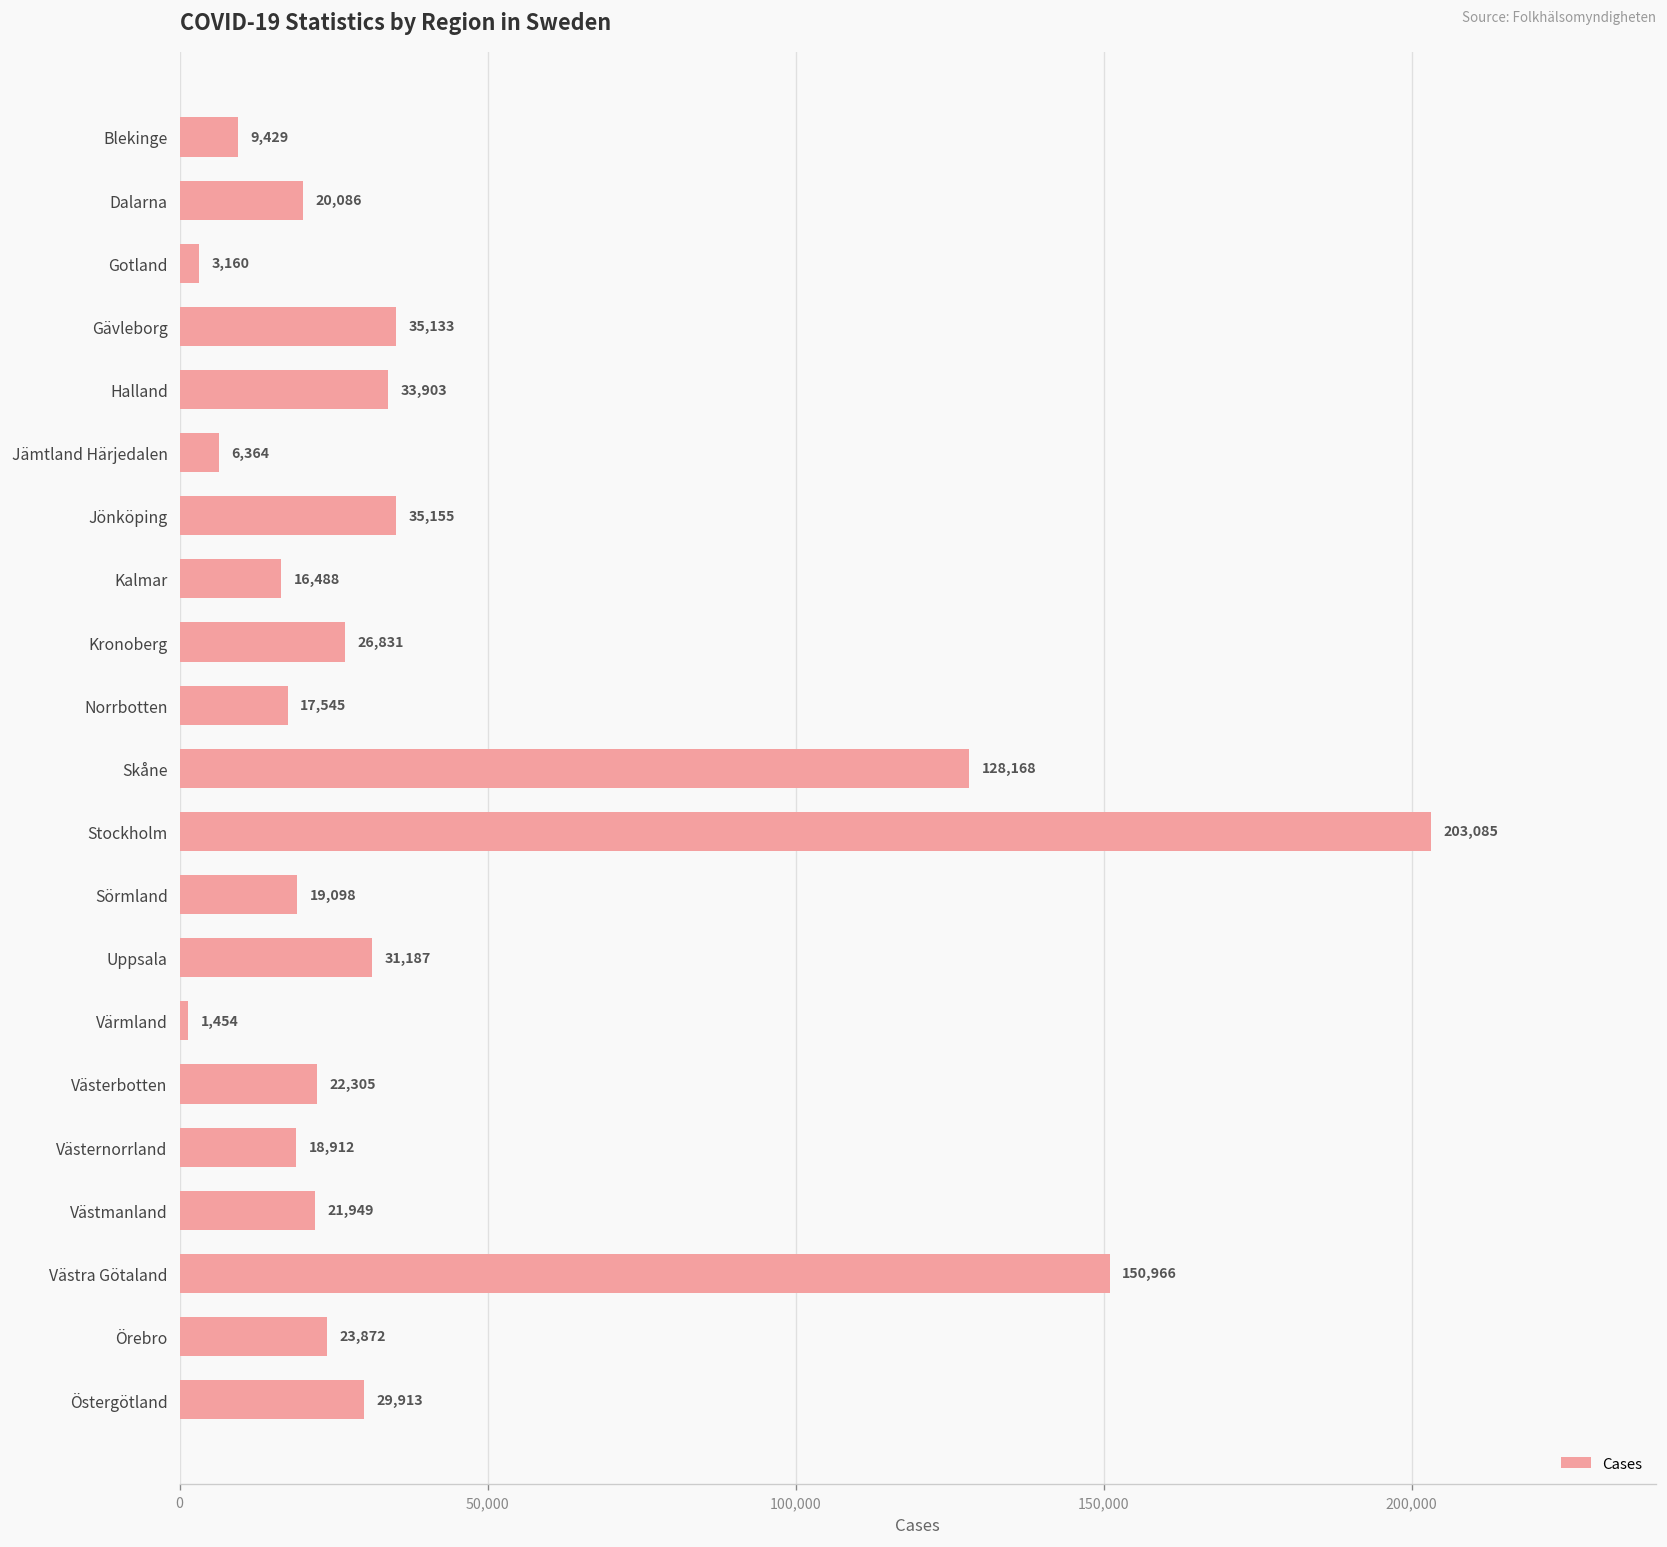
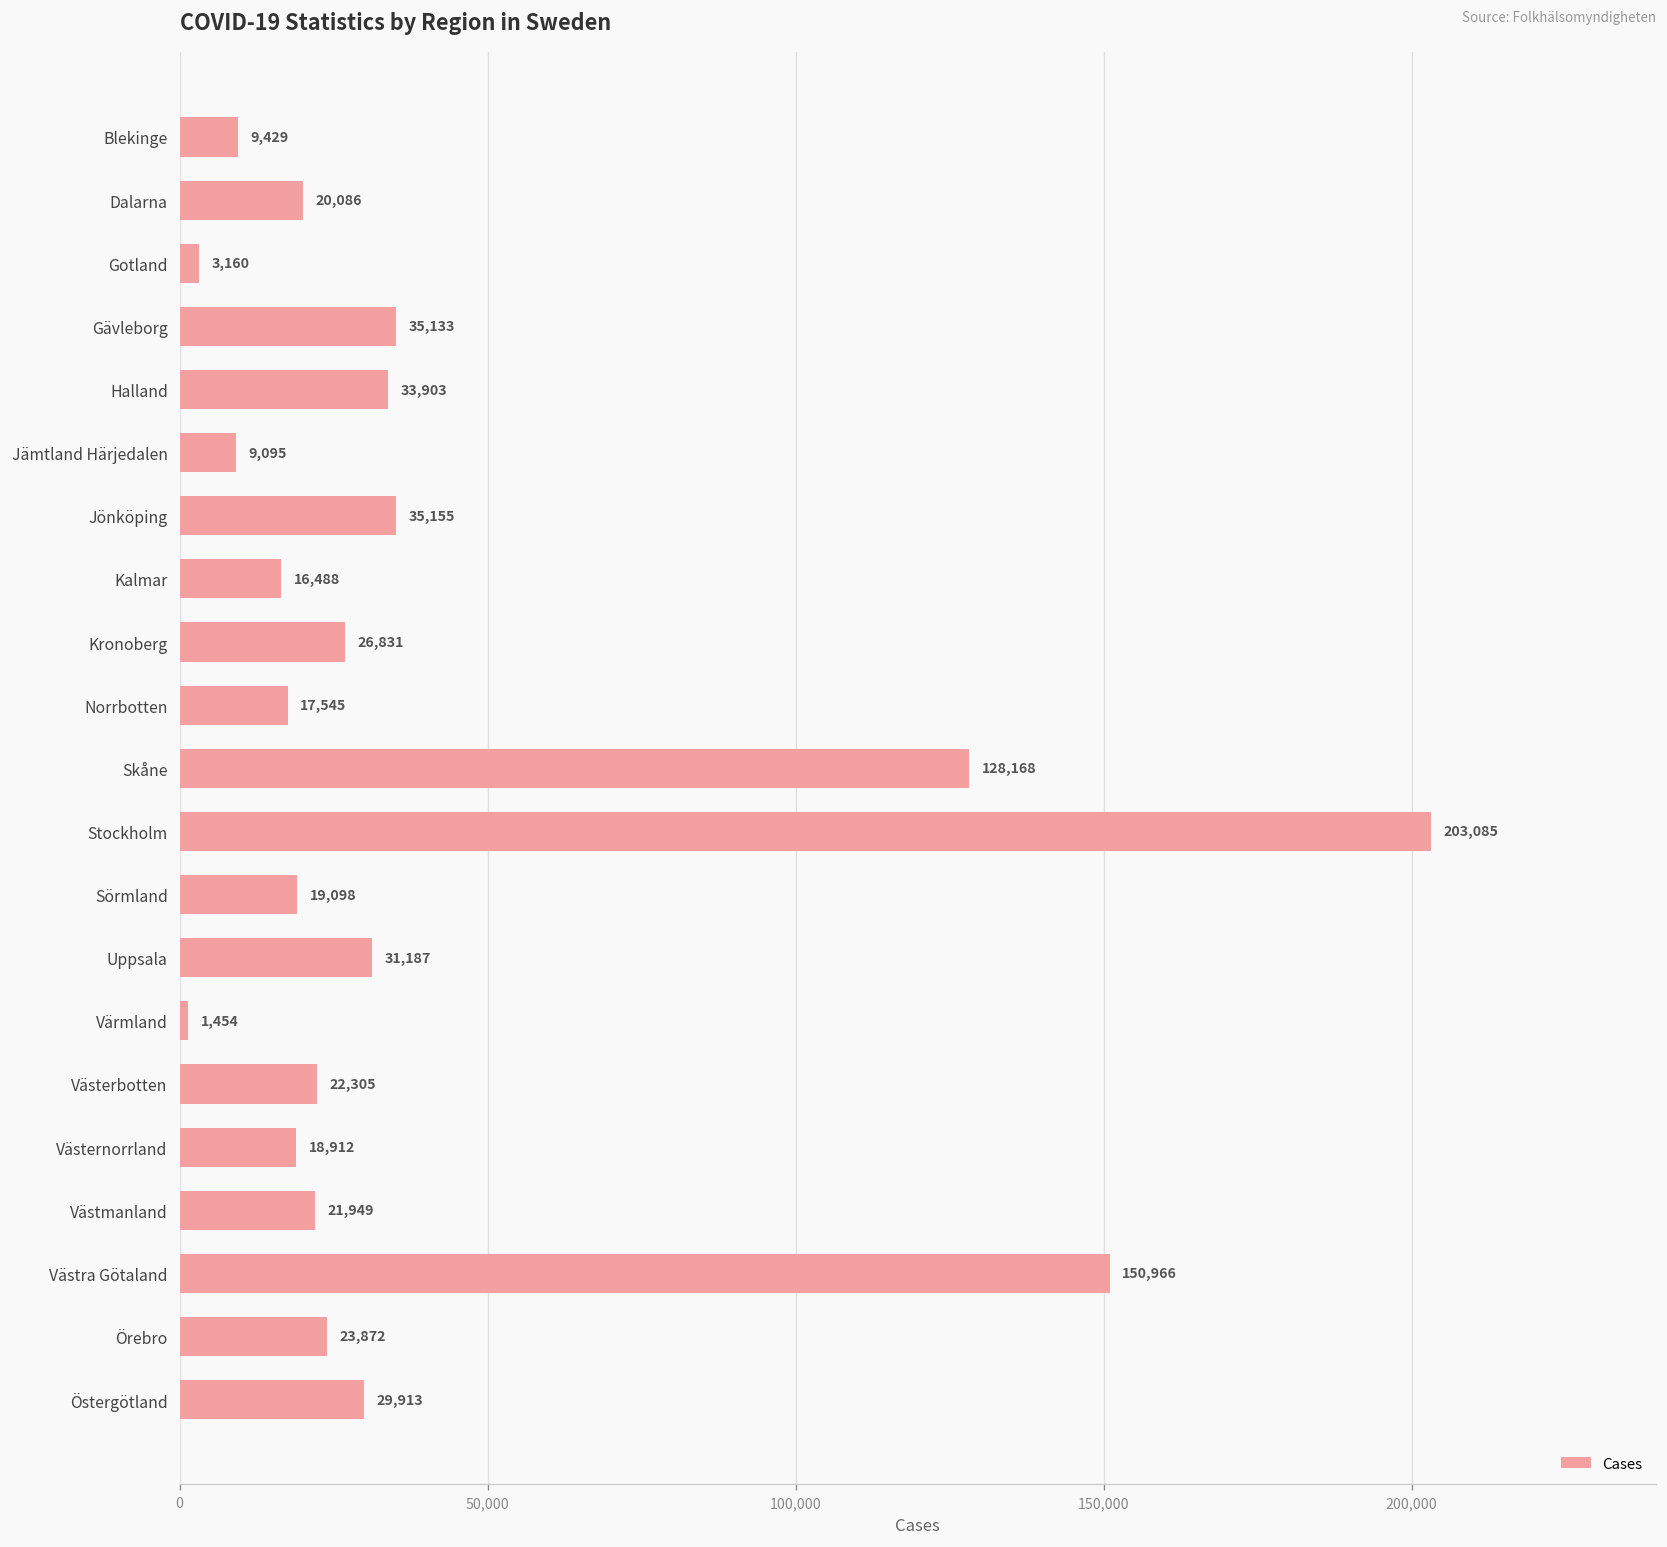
  {
    "Blekinge": "9,429",
    "Dalarna": "20,086",
    "Gotland": "3,160",
    "Gävleborg": "35,133",
    "Halland": "33,903",
-   "Jämtland Härjedalen": "6,364",
+   "Jämtland Härjedalen": "9,095",
    "Jönköping": "35,155",
    "Kalmar": "16,488",
    "Kronoberg": "26,831",
    "Norrbotten": "17,545",
    "Skåne": "128,168",
    "Stockholm": "203,085",
    "Sörmland": "19,098",
    "Uppsala": "31,187",
    "Värmland": "1,454",
    "Västerbotten": "22,305",
    "Västernorrland": "18,912",
    "Västmanland": "21,949",
    "Västra Götaland": "150,966",
    "Örebro": "23,872",
    "Östergötland": "29,913"
  }
